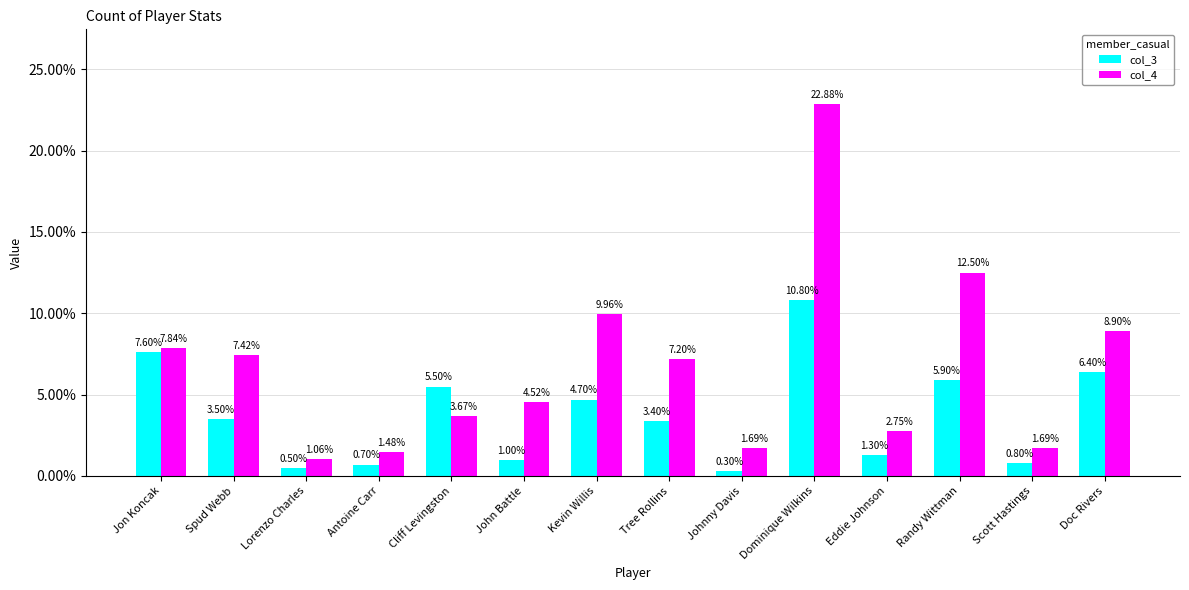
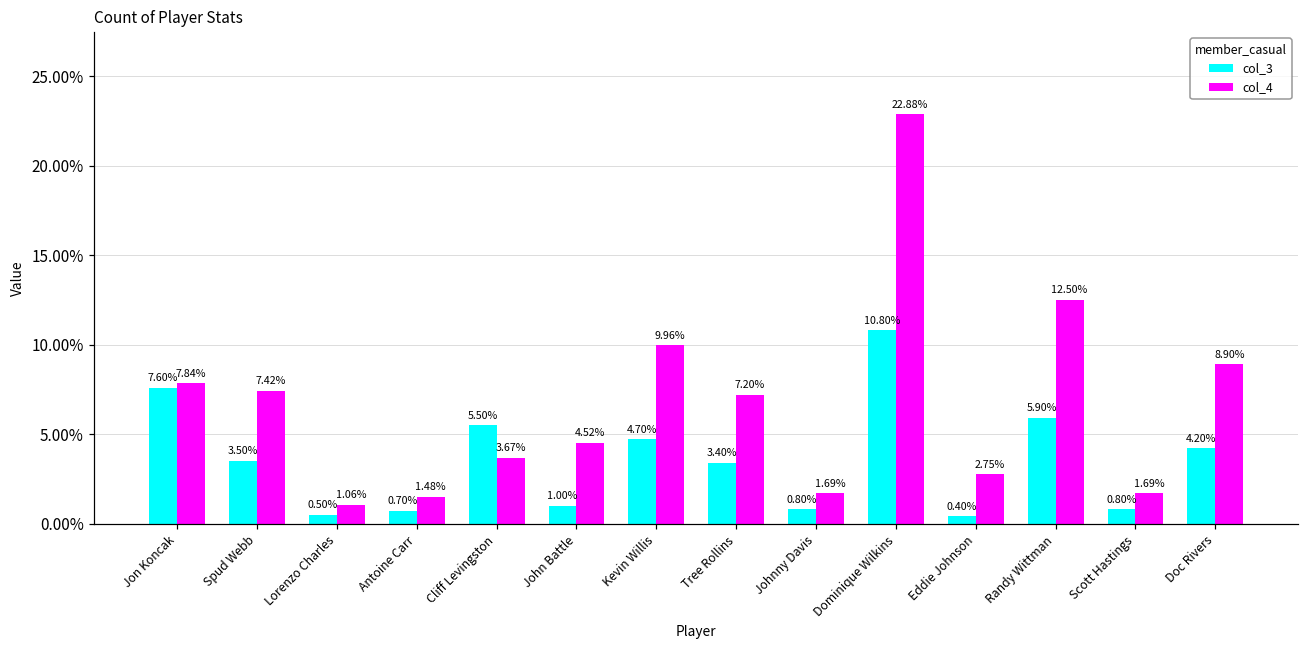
  {
    "col_3": {
      "Jon Koncak": "7.60%",
      "Spud Webb": "3.50%",
      "Lorenzo Charles": "0.50%",
      "Antoine Carr": "0.70%",
      "Cliff Levingston": "5.50%",
      "John Battle": "1.00%",
      "Kevin Willis": "4.70%",
      "Tree Rollins": "3.40%",
-     "Johnny Davis": "0.30%",
+     "Johnny Davis": "0.80%",
      "Dominique Wilkins": "10.80%",
-     "Eddie Johnson": "1.30%",
+     "Eddie Johnson": "0.40%",
      "Randy Wittman": "5.90%",
      "Scott Hastings": "0.80%",
-     "Doc Rivers": "6.40%"
+     "Doc Rivers": "4.20%"
    },
    "col_4": {
      "Jon Koncak": "7.84%",
      "Spud Webb": "7.42%",
      "Lorenzo Charles": "1.06%",
      "Antoine Carr": "1.48%",
      "Cliff Levingston": "3.67%",
      "John Battle": "4.52%",
      "Kevin Willis": "9.96%",
      "Tree Rollins": "7.20%",
      "Johnny Davis": "1.69%",
      "Dominique Wilkins": "22.88%",
      "Eddie Johnson": "2.75%",
      "Randy Wittman": "12.50%",
      "Scott Hastings": "1.69%",
      "Doc Rivers": "8.90%"
    }
  }
